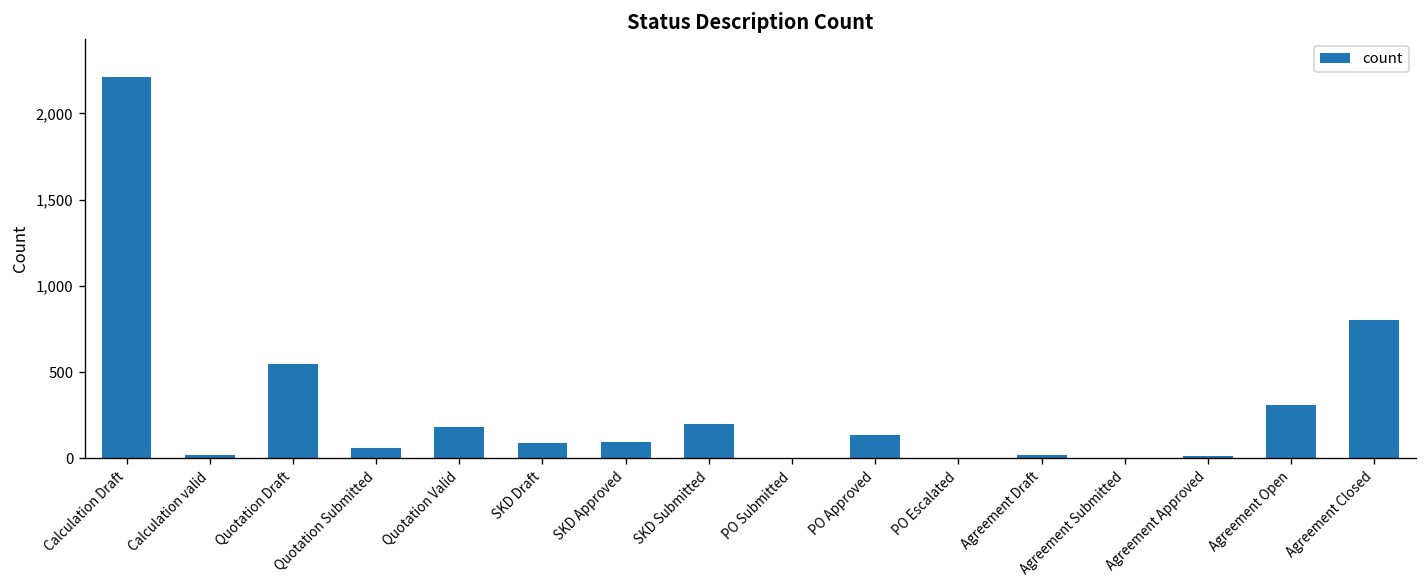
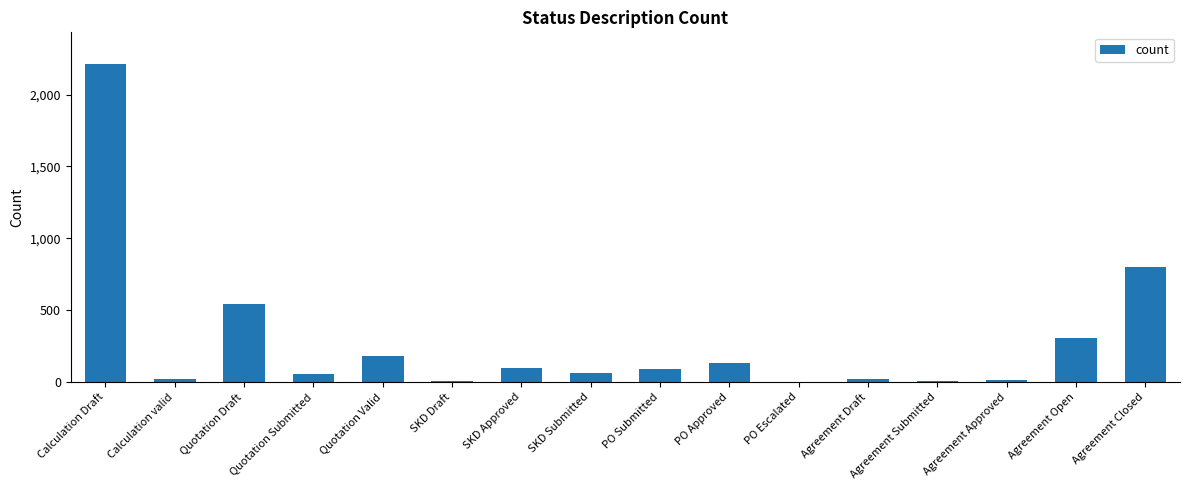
  {
    "Calculation Draft": "2,210",
    "Quotation Draft": "550",
    "Quotation Submitted": "60",
    "Quotation Valid": "180",
-   "SKD Draft": "90",
+   "SKD Draft": "10",
    "SKD Approved": "90",
-   "SKD Submitted": "200",
-   "PO Submitted": "0",
+   "SKD Submitted": "60",
+   "PO Submitted": "90",
    "PO Approved": "130",
    "Agreement Draft": "20",
    "Agreement Open": "310",
    "Agreement Closed": "800"
  }
